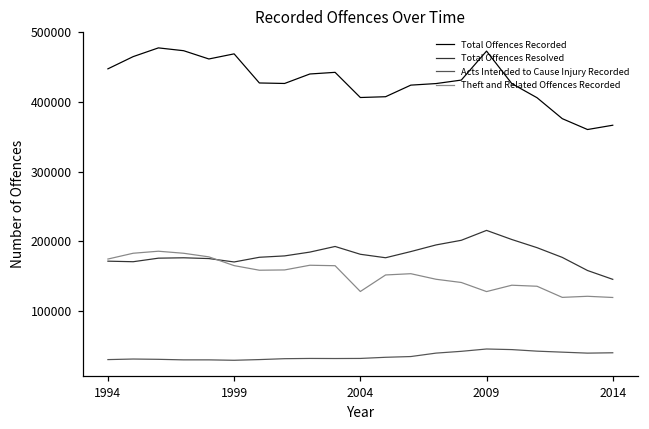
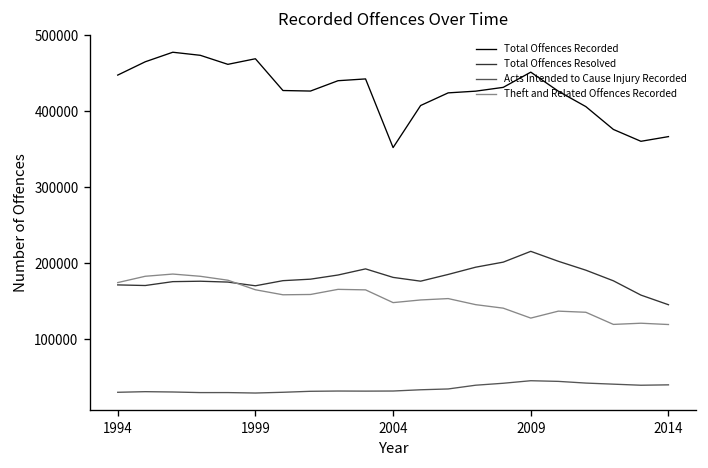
  {
    "Total Offences Recorded": {
      "1994": 450000,
      "1999": 470000,
-     "2004": 410000,
-     "2009": 470000,
+     "2004": 350000,
+     "2009": 450000,
      "2014": 370000
    },
    "Theft and Related Offences Recorded": {
      "1999": 170000,
-     "2004": 130000,
+     "2004": 150000,
      "2009": 130000,
      "2014": 120000
    }
  }
